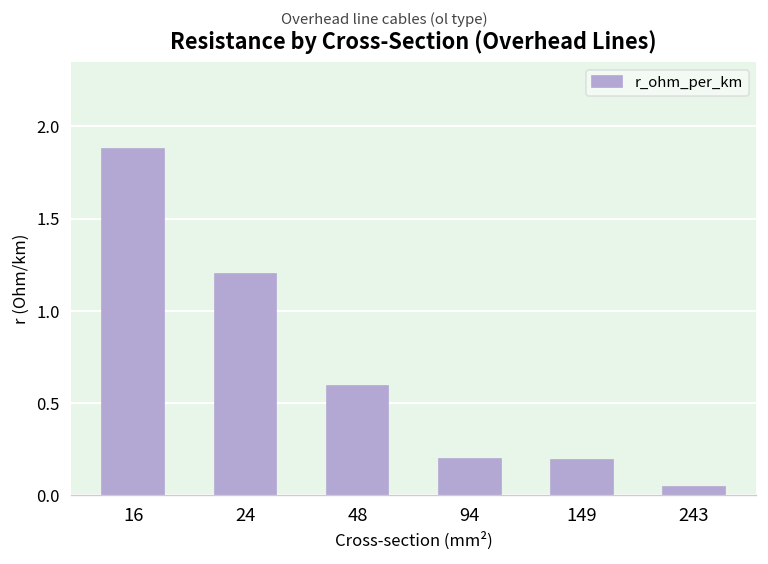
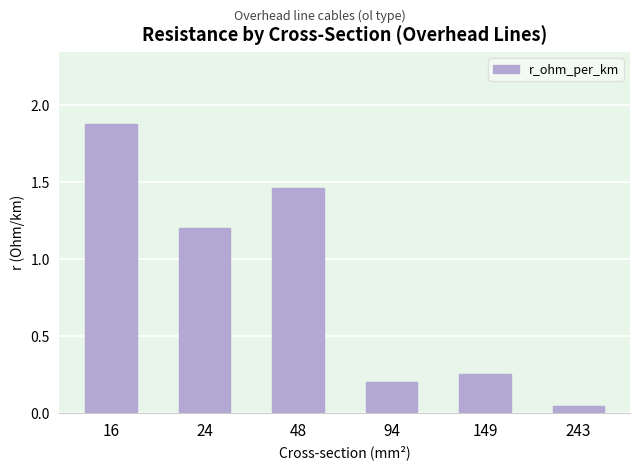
  {
    "16": 1.88,
    "24": 1.20,
-   "48": 0.59,
+   "48": 1.46,
    "94": 0.20,
-   "149": 0.19,
+   "149": 0.25,
    "243": 0.05
  }
